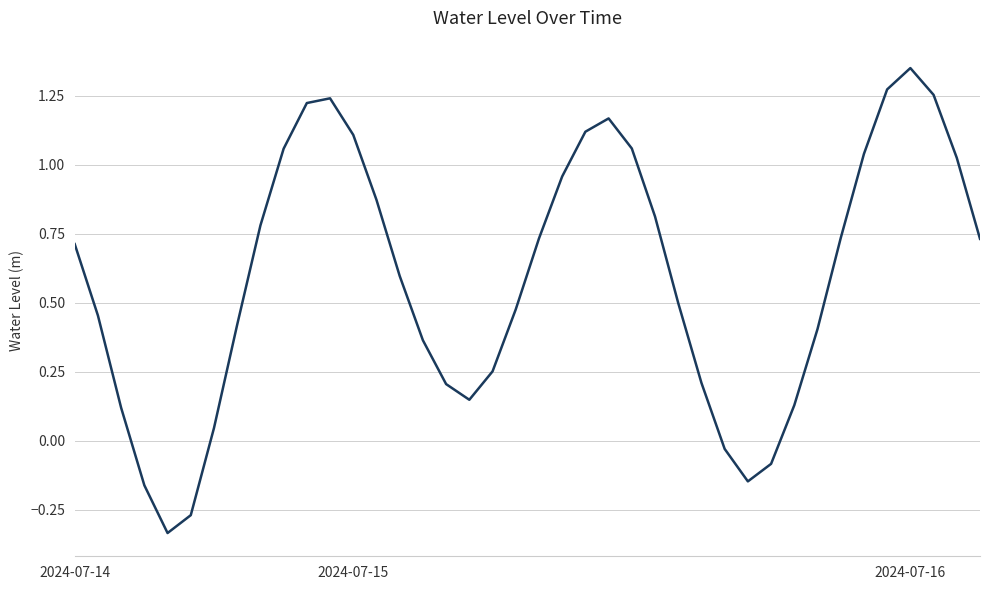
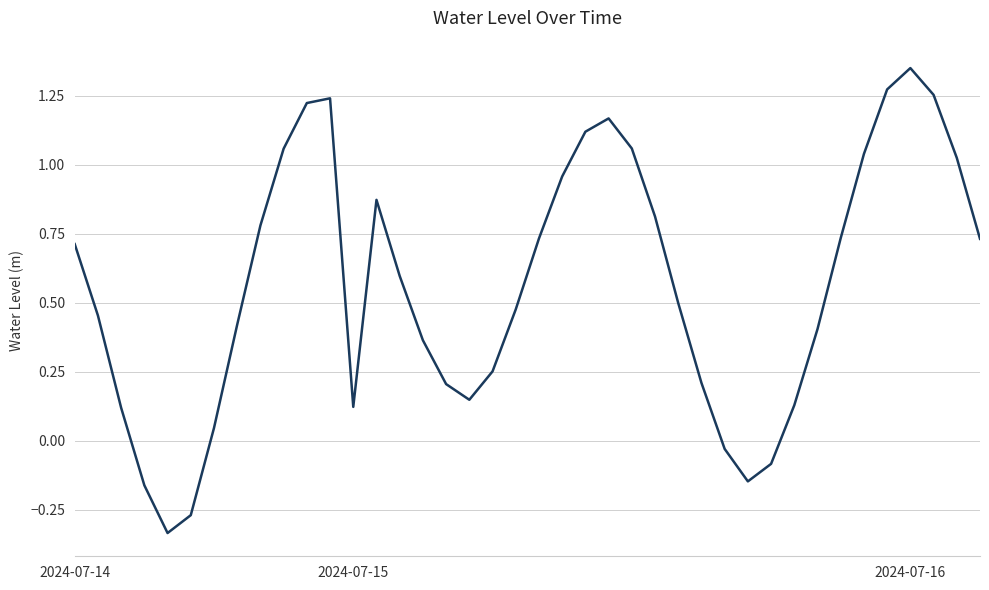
  {
    "2024-07-14": 0.71,
-   "2024-07-15": 1.11,
+   "2024-07-15": 0.12,
    "2024-07-16": 1.35
  }
